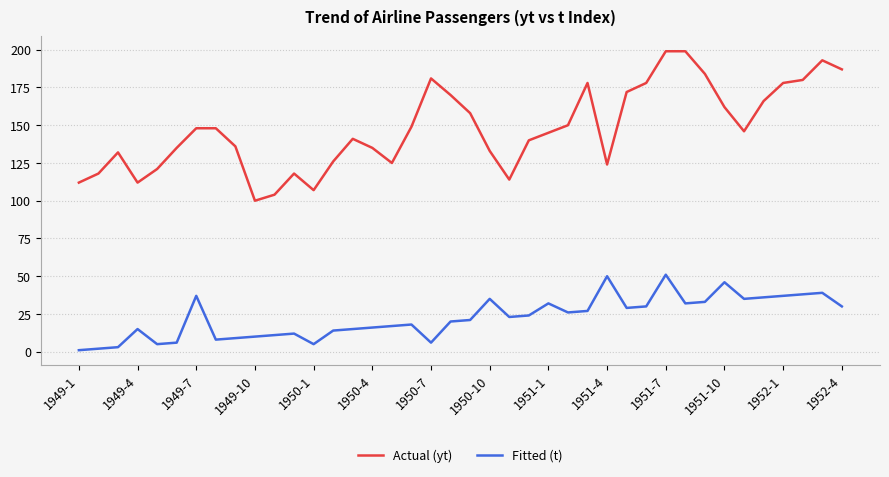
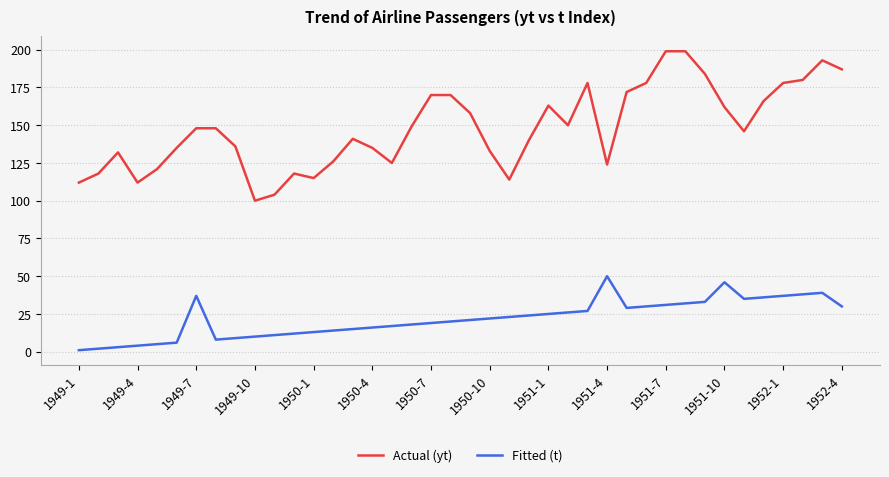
  {
    "Actual (yt)": {
      "1949-1": 112,
      "1949-4": 112,
      "1949-7": 148,
      "1949-10": 100,
-     "1950-1": 107,
+     "1950-1": 115,
      "1950-4": 135,
-     "1950-7": 181,
+     "1950-7": 170,
      "1950-10": 133,
-     "1951-1": 145,
+     "1951-1": 163,
      "1951-4": 124,
      "1951-7": 199,
      "1951-10": 162,
      "1952-1": 178,
      "1952-4": 187
    },
    "Fitted (t)": {
      "1949-1": 1,
-     "1949-4": 15,
+     "1949-4": 4,
      "1949-7": 37,
      "1949-10": 10,
-     "1950-1": 5,
+     "1950-1": 13,
      "1950-4": 16,
-     "1950-7": 6,
-     "1950-10": 35,
-     "1951-1": 32,
+     "1950-7": 19,
+     "1950-10": 22,
+     "1951-1": 25,
      "1951-4": 50,
-     "1951-7": 51,
+     "1951-7": 31,
      "1951-10": 46,
      "1952-1": 37,
      "1952-4": 30
    }
  }
